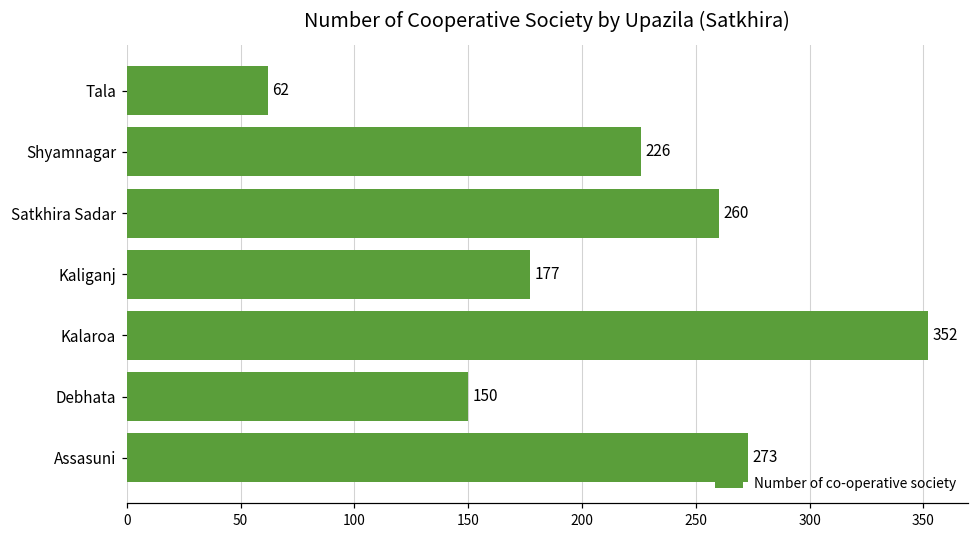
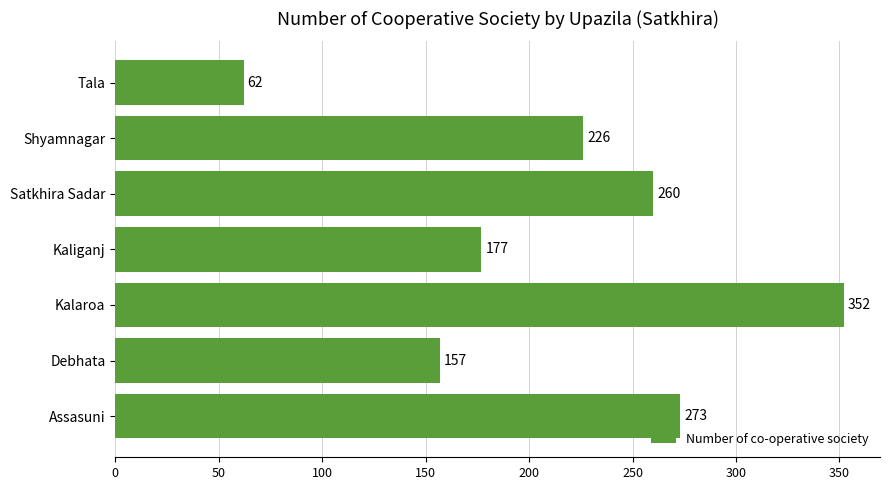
  {
    "Tala": 62,
    "Shyamnagar": 226,
    "Satkhira Sadar": 260,
    "Kaliganj": 177,
    "Kalaroa": 352,
-   "Debhata": 150,
+   "Debhata": 157,
    "Assasuni": 273
  }
